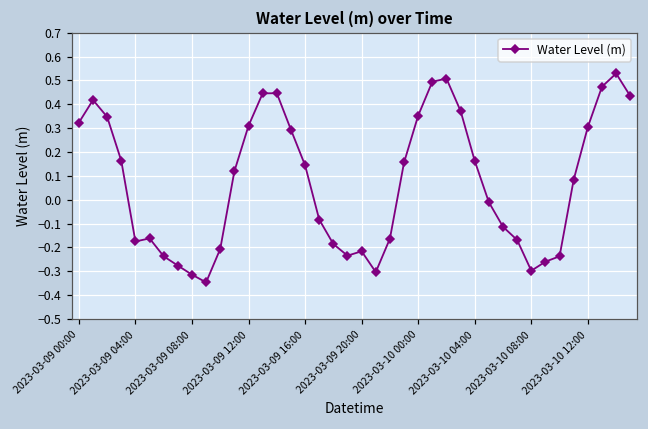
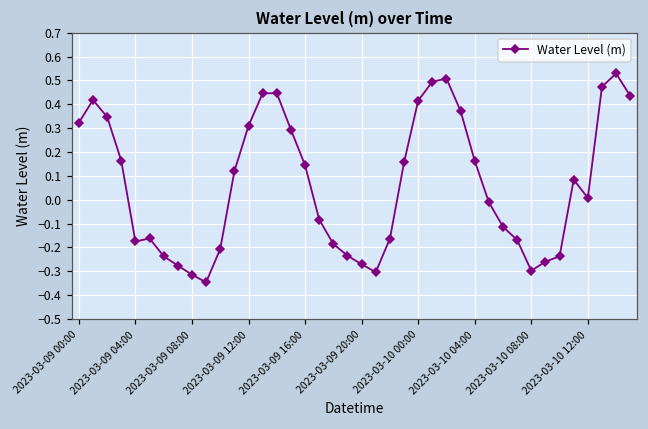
  {
    "2023-03-09 00:00": 0.32,
    "2023-03-09 04:00": -0.18,
    "2023-03-09 08:00": -0.31,
    "2023-03-09 12:00": 0.31,
    "2023-03-09 16:00": 0.14,
-   "2023-03-09 20:00": -0.22,
-   "2023-03-10 00:00": 0.35,
+   "2023-03-09 20:00": -0.27,
+   "2023-03-10 00:00": 0.42,
    "2023-03-10 04:00": 0.16,
    "2023-03-10 08:00": -0.30,
-   "2023-03-10 12:00": 0.30
+   "2023-03-10 12:00": 0.01
  }
